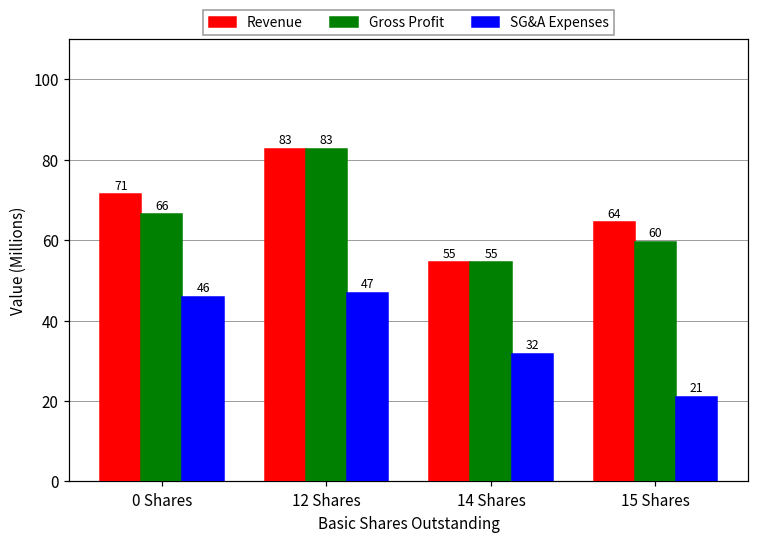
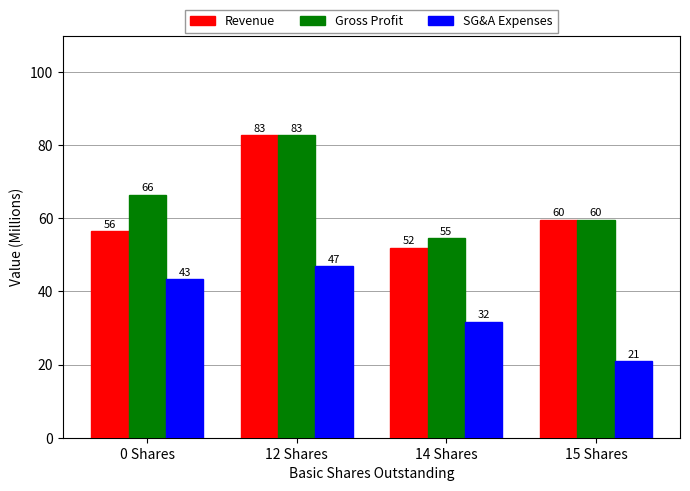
  {
    "Revenue": {
-     "0 Shares": 71,
+     "0 Shares": 56,
      "12 Shares": 83,
-     "14 Shares": 55,
-     "15 Shares": 64
+     "14 Shares": 52,
+     "15 Shares": 60
    },
    "Gross Profit": {
      "0 Shares": 66,
      "12 Shares": 83,
      "14 Shares": 55,
      "15 Shares": 60
    },
    "SG&A Expenses": {
-     "0 Shares": 46,
+     "0 Shares": 43,
      "12 Shares": 47,
      "14 Shares": 32,
      "15 Shares": 21
    }
  }
